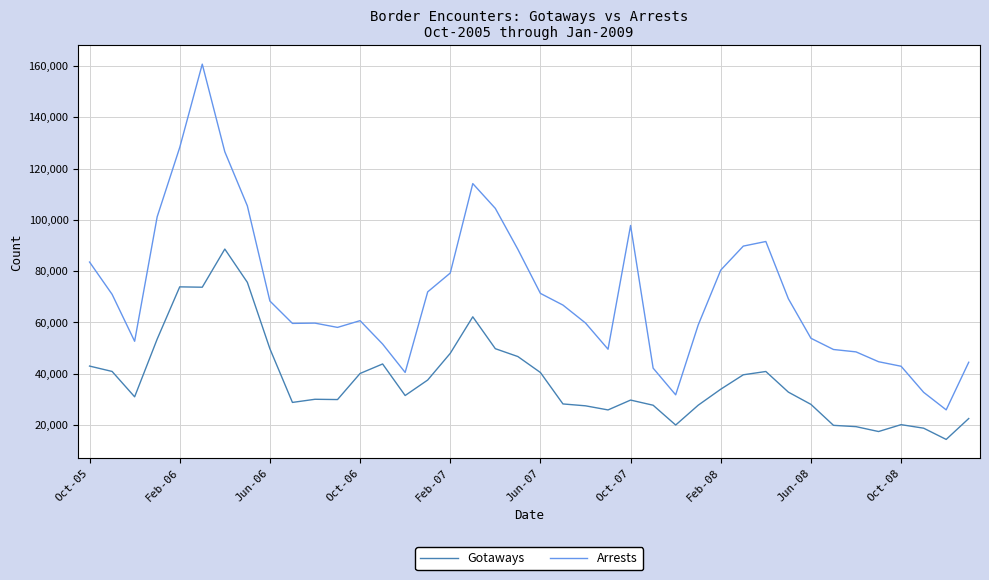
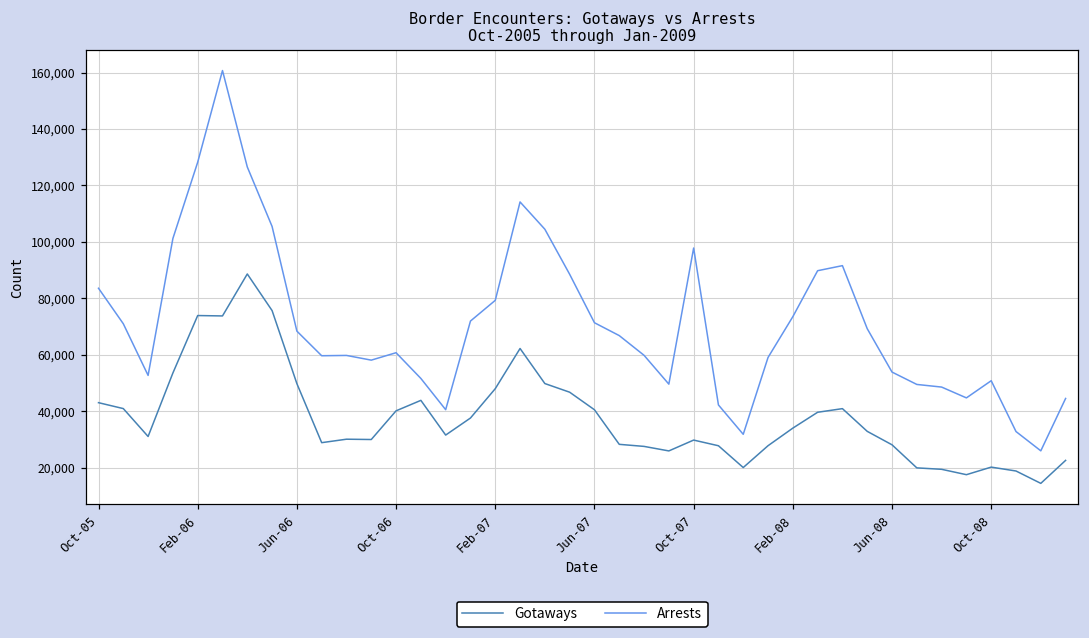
  {
    "Gotaways": {
      "Oct-05": "43,000",
      "Feb-06": "74,000",
      "Jun-06": "50,000",
      "Oct-06": "40,000",
      "Feb-07": "48,000",
      "Jun-07": "41,000",
      "Oct-07": "30,000",
      "Feb-08": "34,000",
      "Jun-08": "28,000",
      "Oct-08": "20,000"
    },
    "Arrests": {
      "Oct-05": "84,000",
      "Feb-06": "128,000",
      "Jun-06": "68,000",
      "Oct-06": "61,000",
      "Feb-07": "79,000",
      "Jun-07": "71,000",
      "Oct-07": "98,000",
-     "Feb-08": "80,000",
+     "Feb-08": "73,000",
      "Jun-08": "54,000",
-     "Oct-08": "43,000"
+     "Oct-08": "51,000"
    }
  }
